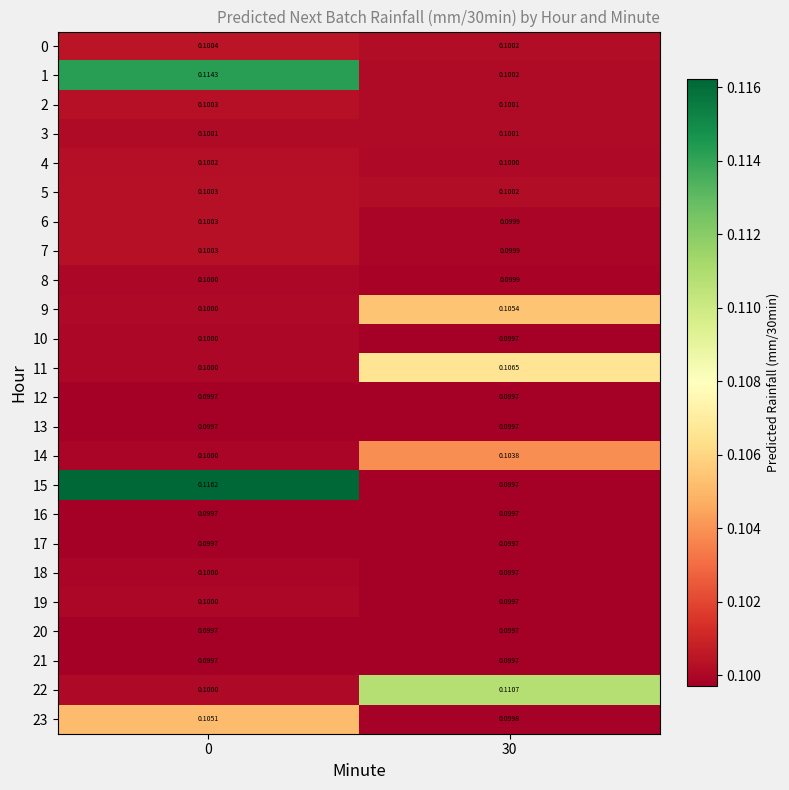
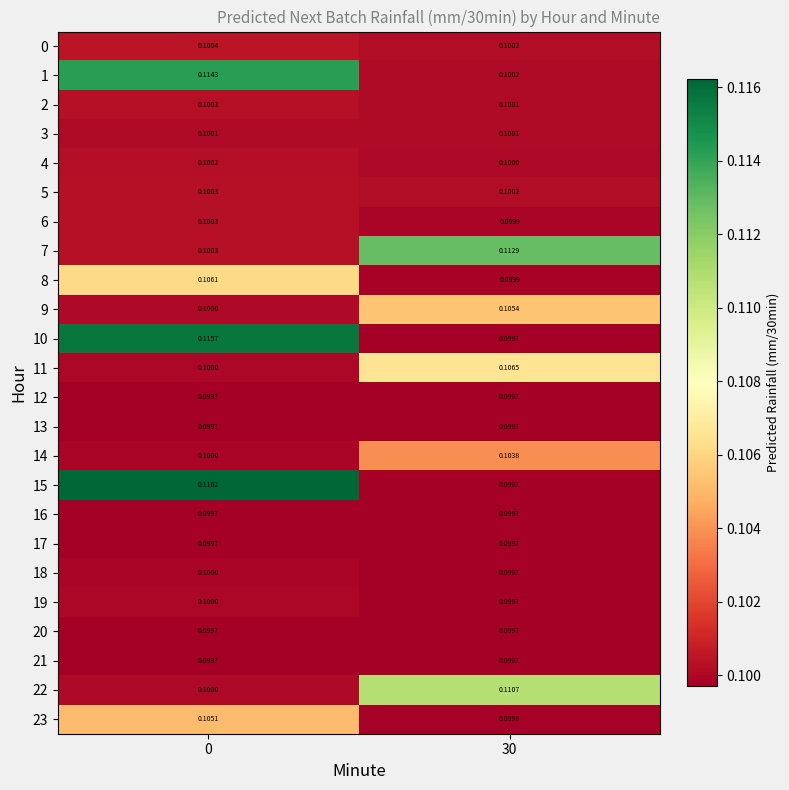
  {
    "0": {
      "0": 0.1004,
      "30": 0.1002
    },
    "1": {
      "0": 0.1143,
      "30": 0.1002
    },
    "2": {
      "0": 0.1003,
      "30": 0.1001
    },
    "3": {
      "0": 0.1001,
      "30": 0.1001
    },
    "4": {
      "0": 0.1002,
      "30": 0.1000
    },
    "5": {
      "0": 0.1003,
      "30": 0.1002
    },
    "6": {
      "0": 0.1003,
      "30": 0.0999
    },
    "7": {
      "0": 0.1003,
-     "30": 0.0999
+     "30": 0.1129
    },
    "8": {
-     "0": 0.1000,
+     "0": 0.1061,
      "30": 0.0999
    },
    "9": {
      "0": 0.1000,
      "30": 0.1054
    },
    "10": {
-     "0": 0.1000,
+     "0": 0.1157,
      "30": 0.0997
    },
    "11": {
      "0": 0.1000,
      "30": 0.1065
    },
    "12": {
      "0": 0.0997,
      "30": 0.0997
    },
    "13": {
      "0": 0.0997,
      "30": 0.0997
    },
    "14": {
      "0": 0.1000,
      "30": 0.1038
    },
    "15": {
      "0": 0.1162,
      "30": 0.0997
    },
    "16": {
      "0": 0.0997,
      "30": 0.0997
    },
    "17": {
      "0": 0.0997,
      "30": 0.0997
    },
    "18": {
      "0": 0.1000,
      "30": 0.0997
    },
    "19": {
      "0": 0.1000,
      "30": 0.0997
    },
    "20": {
      "0": 0.0997,
      "30": 0.0997
    },
    "21": {
      "0": 0.0997,
      "30": 0.0997
    },
    "22": {
      "0": 0.1000,
      "30": 0.1107
    },
    "23": {
      "0": 0.1051,
      "30": 0.0998
    }
  }
